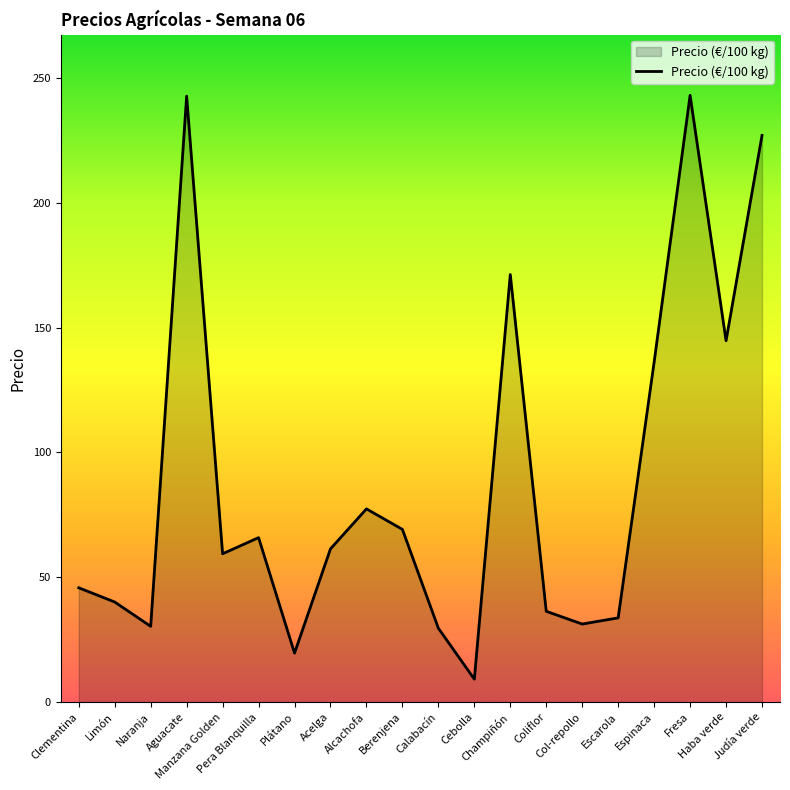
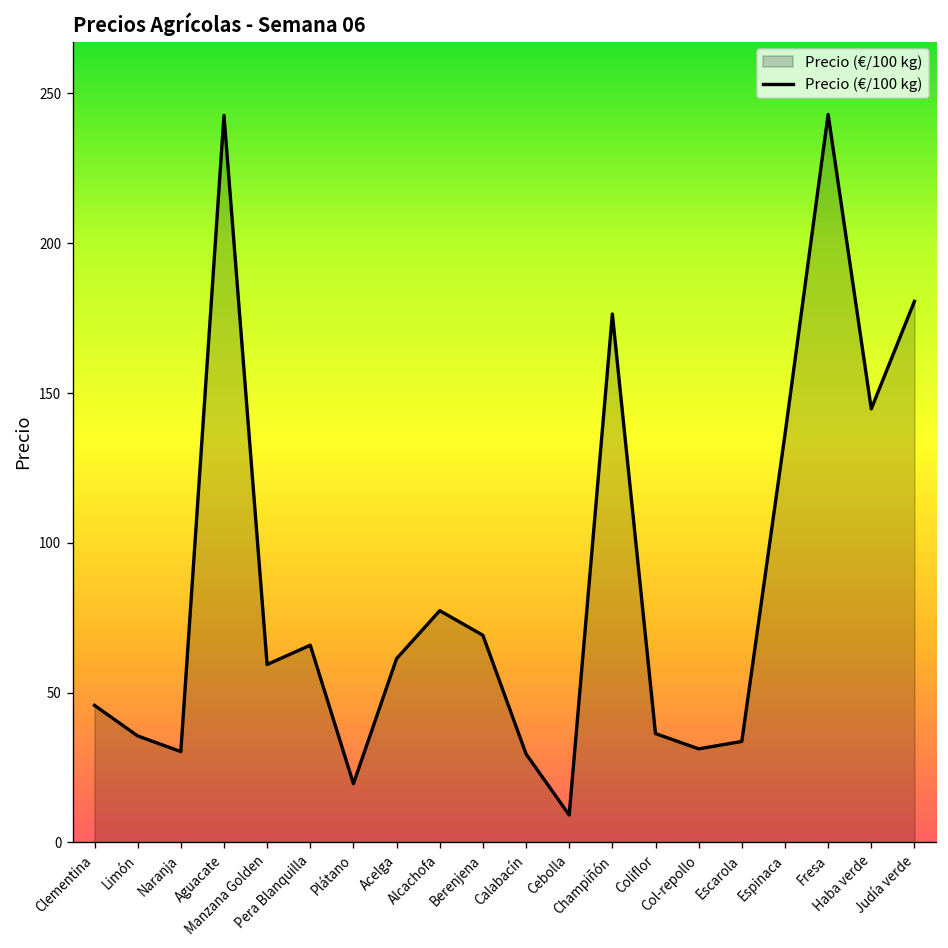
  {
    "Clementina": 46,
-   "Limón": 40,
+   "Limón": 36,
    "Naranja": 30,
    "Aguacate": 243,
    "Manzana Golden": 59,
    "Pera Blanquilla": 66,
    "Plátano": 20,
    "Acelga": 61,
    "Alcachofa": 77,
    "Berenjena": 69,
    "Calabacín": 30,
    "Cebolla": 9,
-   "Champiñón": 171,
+   "Champiñón": 176,
    "Coliflor": 36,
    "Col-repollo": 31,
    "Escarola": 34,
    "Espinaca": 136,
    "Fresa": 243,
    "Haba verde": 145,
-   "Judía verde": 227
+   "Judía verde": 181
  }
